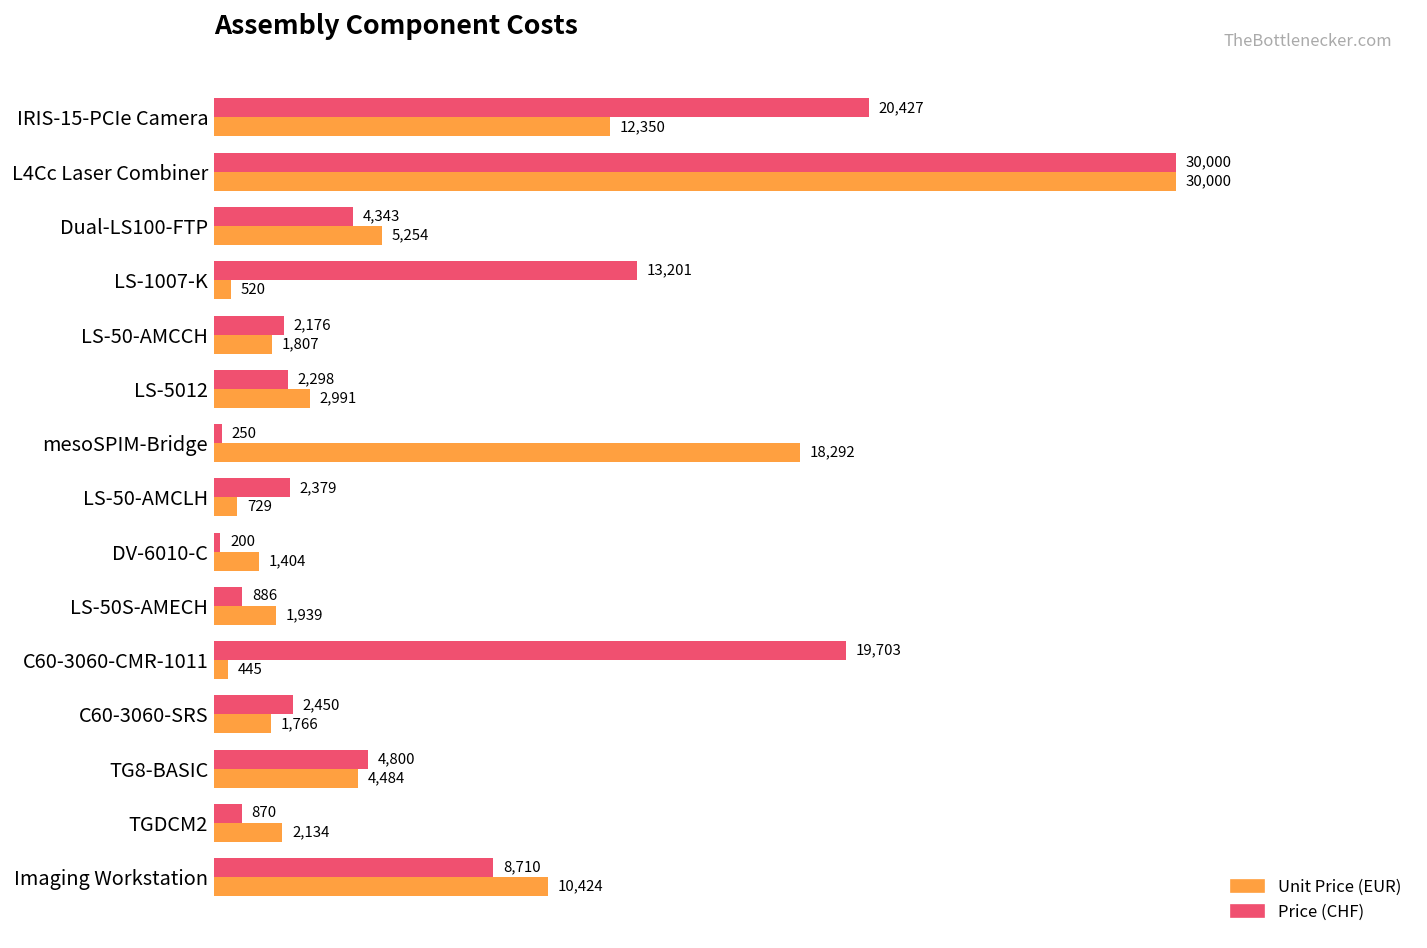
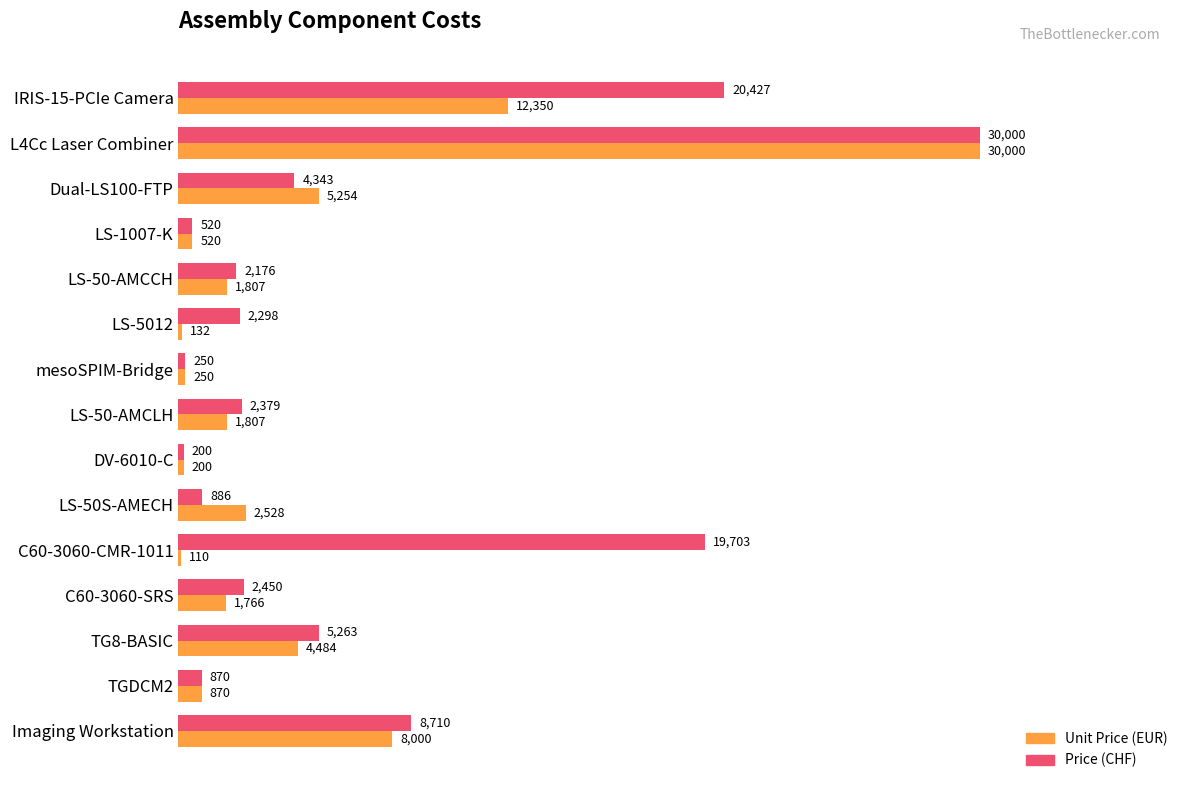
  {
    "Unit Price (EUR)": {
      "IRIS-15-PCIe Camera": "12,350",
      "L4Cc Laser Combiner": "30,000",
      "Dual-LS100-FTP": "5,254",
      "LS-1007-K": "520",
      "LS-50-AMCCH": "1,807",
-     "LS-5012": "2,991",
-     "mesoSPIM-Bridge": "18,292",
-     "LS-50-AMCLH": "729",
-     "DV-6010-C": "1,404",
-     "LS-50S-AMECH": "1,939",
-     "C60-3060-CMR-1011": "445",
+     "LS-5012": "132",
+     "mesoSPIM-Bridge": "250",
+     "LS-50-AMCLH": "1,807",
+     "DV-6010-C": "200",
+     "LS-50S-AMECH": "2,528",
+     "C60-3060-CMR-1011": "110",
      "C60-3060-SRS": "1,766",
      "TG8-BASIC": "4,484",
-     "TGDCM2": "2,134",
-     "Imaging Workstation": "10,424"
+     "TGDCM2": "870",
+     "Imaging Workstation": "8,000"
    },
    "Price (CHF)": {
      "IRIS-15-PCIe Camera": "20,427",
      "L4Cc Laser Combiner": "30,000",
      "Dual-LS100-FTP": "4,343",
-     "LS-1007-K": "13,201",
+     "LS-1007-K": "520",
      "LS-50-AMCCH": "2,176",
      "LS-5012": "2,298",
      "mesoSPIM-Bridge": "250",
      "LS-50-AMCLH": "2,379",
      "DV-6010-C": "200",
      "LS-50S-AMECH": "886",
      "C60-3060-CMR-1011": "19,703",
      "C60-3060-SRS": "2,450",
-     "TG8-BASIC": "4,800",
+     "TG8-BASIC": "5,263",
      "TGDCM2": "870",
      "Imaging Workstation": "8,710"
    }
  }
